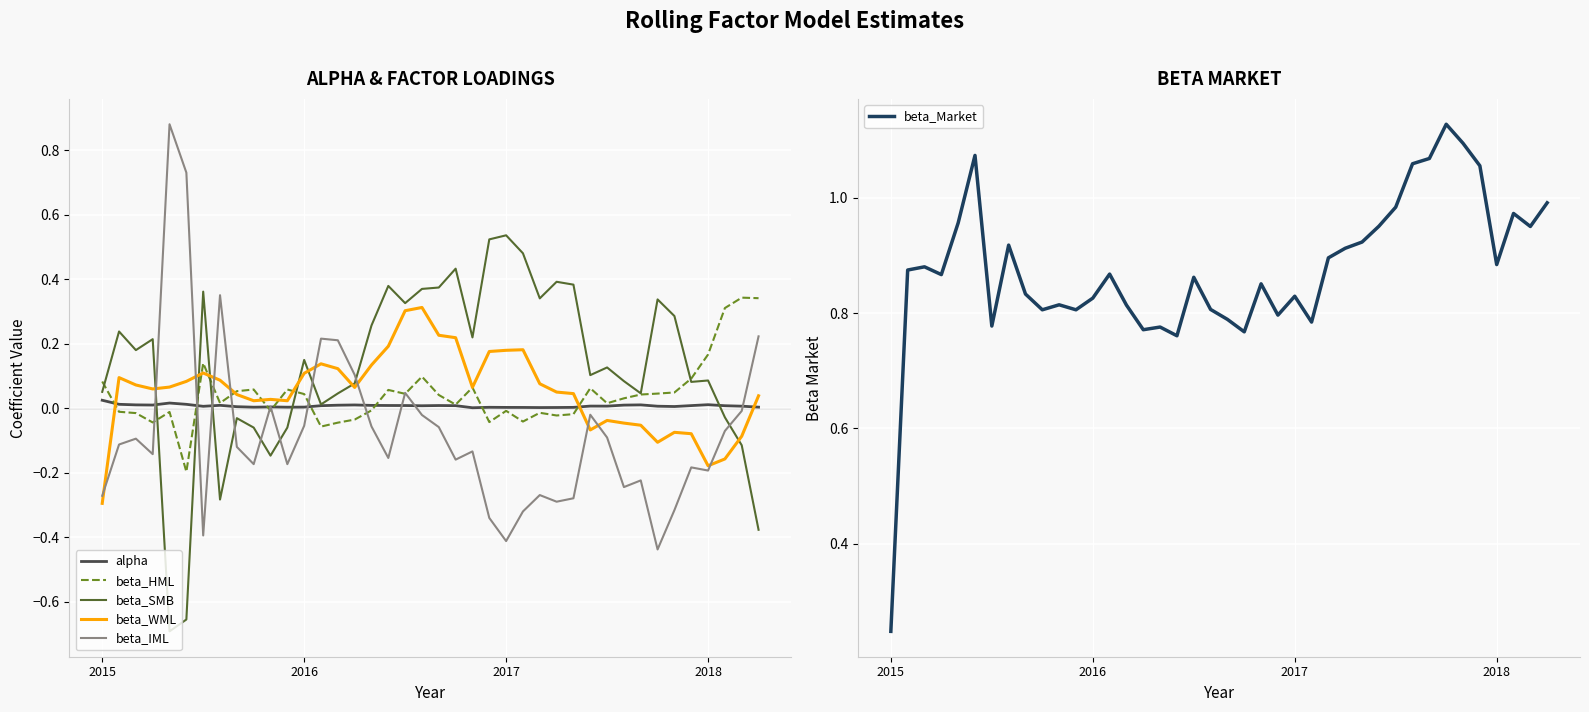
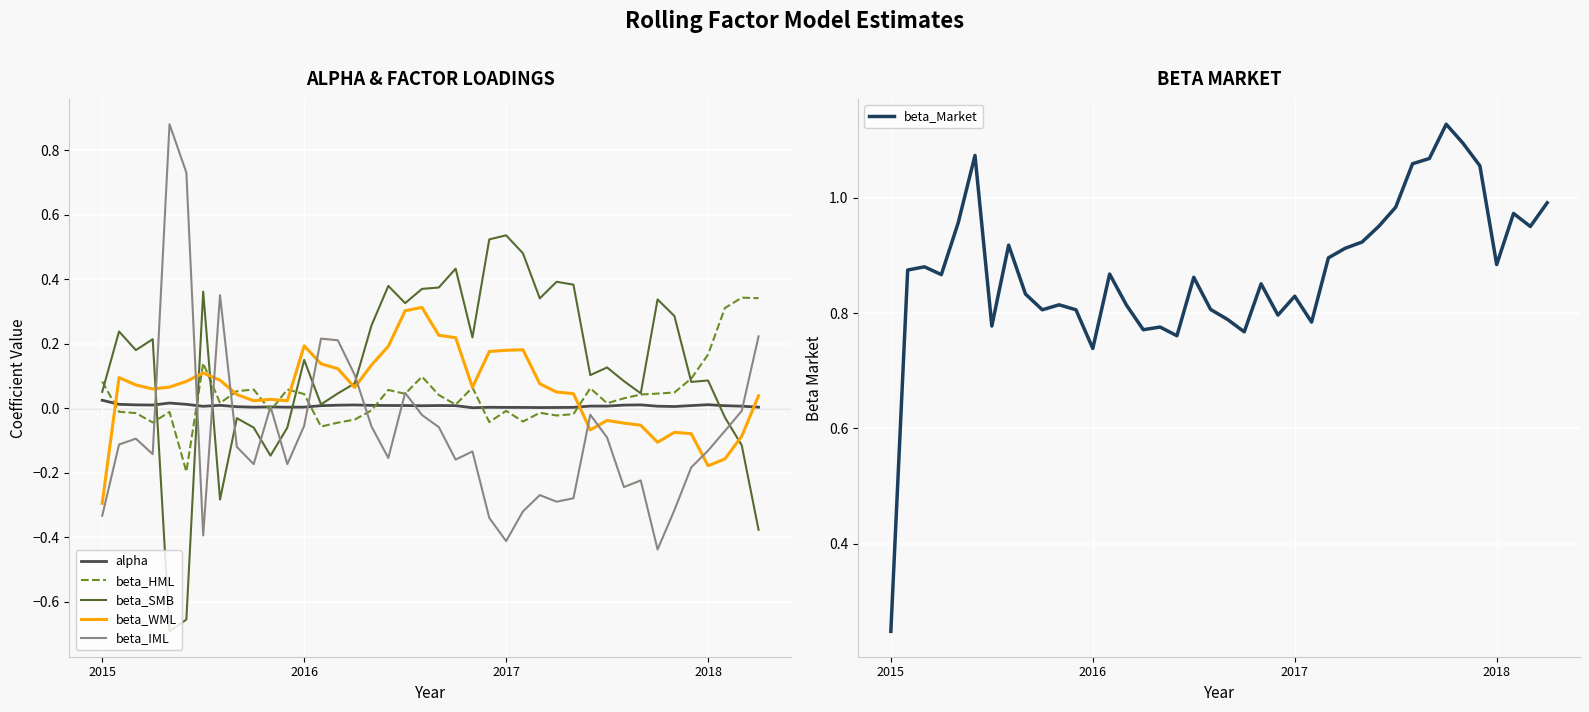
  {
    "ALPHA & FACTOR LOADINGS": {
      "beta_WML": {
        "2015": -0.30,
-       "2016": 0.11,
+       "2016": 0.19,
        "2017": 0.18,
        "2018": -0.18
      },
      "beta_IML": {
-       "2015": -0.27,
+       "2015": -0.33,
        "2016": -0.05,
        "2017": -0.41,
-       "2018": -0.19
+       "2018": -0.13
      }
    },
    "BETA MARKET": {
      "2015": 0.25,
-     "2016": 0.83,
+     "2016": 0.74,
      "2017": 0.83,
      "2018": 0.88
    }
  }
